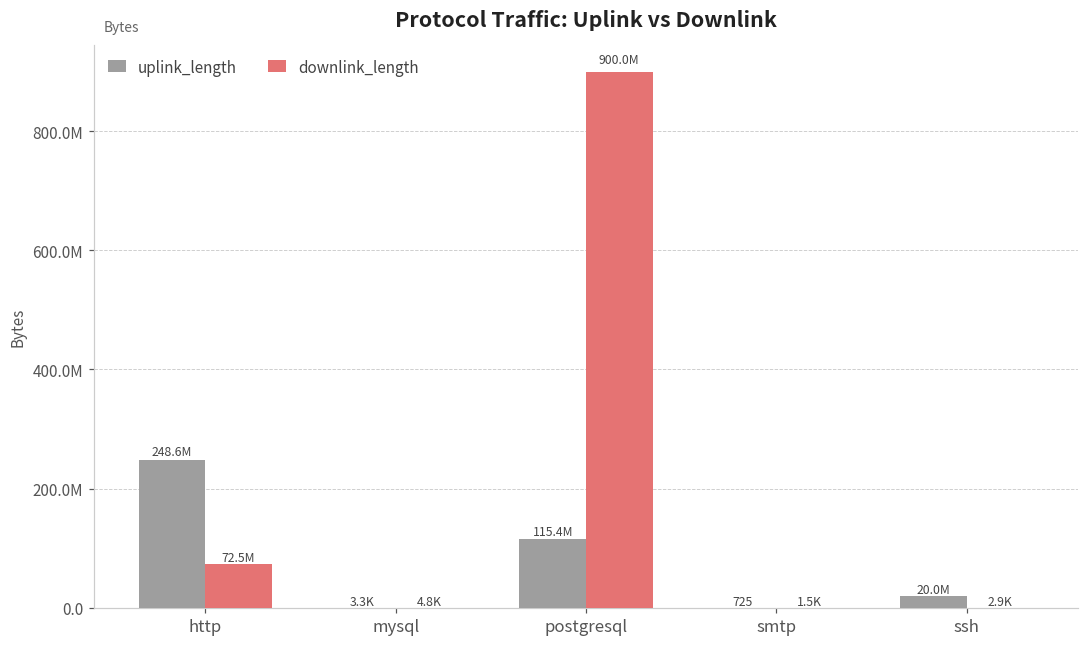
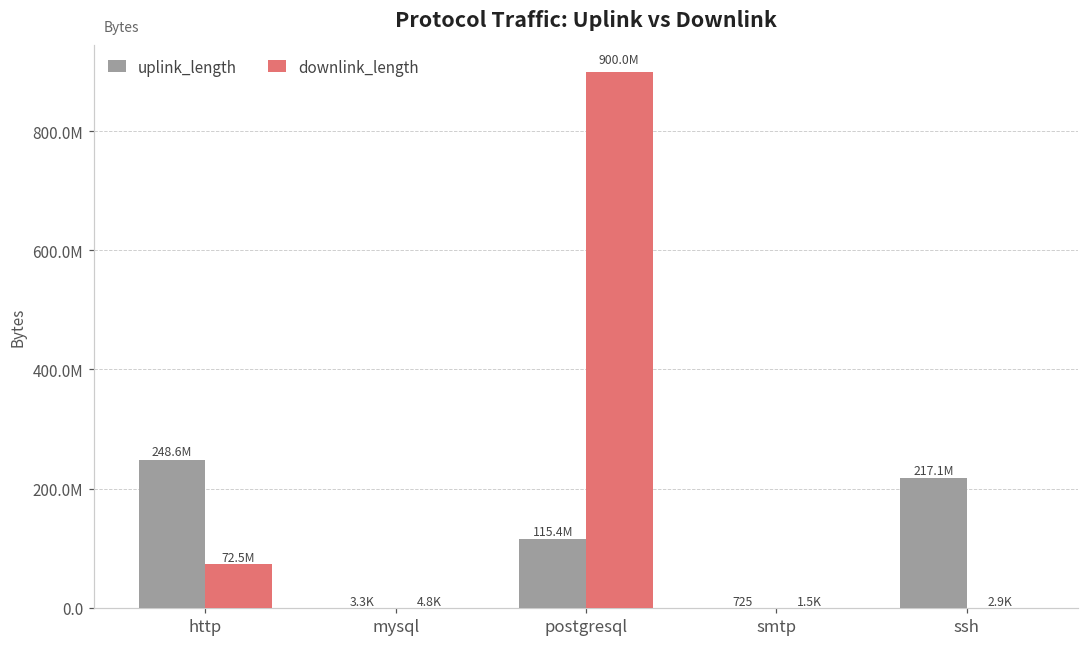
  {
    "uplink_length": {
      "http": "248.6M",
      "mysql": "3.3K",
      "postgresql": "115.4M",
      "smtp": "725",
-     "ssh": "20.0M"
+     "ssh": "217.1M"
    },
    "downlink_length": {
      "http": "72.5M",
      "mysql": "4.8K",
      "postgresql": "900.0M",
      "smtp": "1.5K",
      "ssh": "2.9K"
    }
  }
